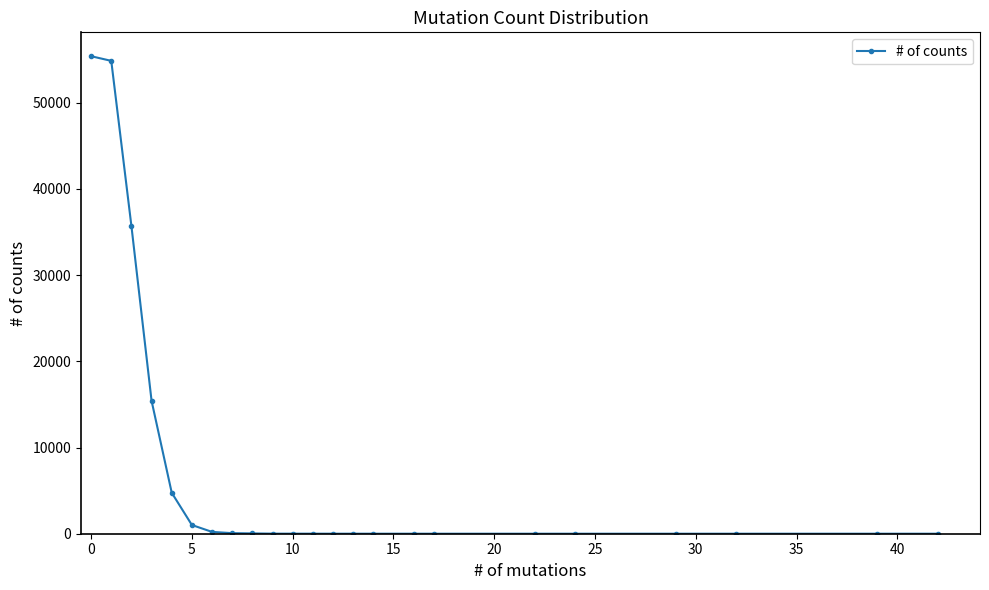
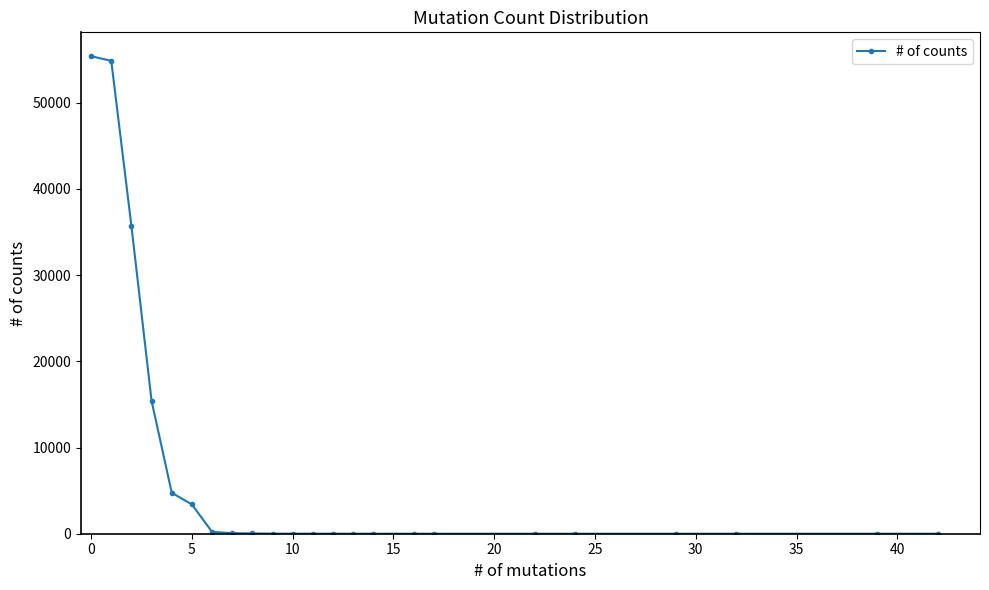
  {
    "0": 55000,
-   "5": 1000,
+   "5": 3000,
    "10": 0
  }
